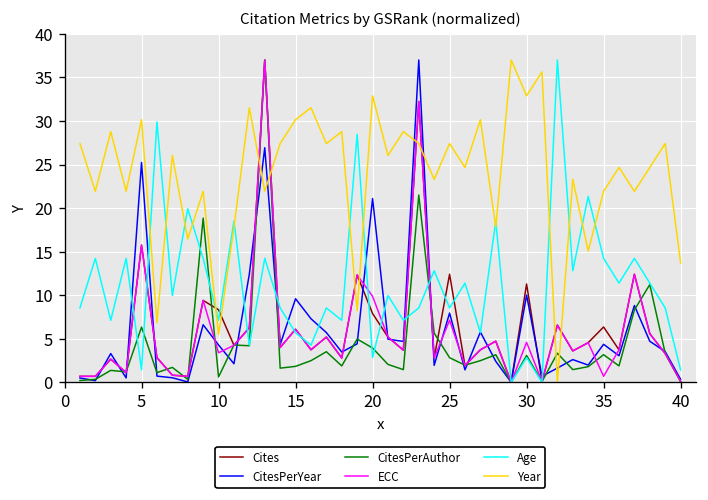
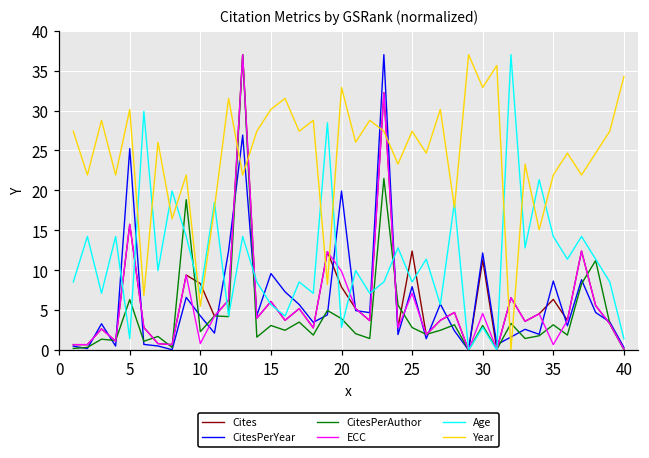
  {
    "Cites": {
      "10": 8,
      "20": 8,
      "25": 12,
      "30": 11,
      "35": 6
    },
    "CitesPerYear": {
      "5": 25,
      "10": 4,
      "15": 10,
-     "20": 21,
+     "20": 20,
      "25": 8,
-     "30": 10,
-     "35": 4
+     "30": 12,
+     "35": 9
    },
    "CitesPerAuthor": {
      "5": 6,
-     "10": 1,
-     "15": 2,
+     "10": 2,
+     "15": 3,
      "20": 4,
      "25": 3,
      "35": 3
    },
    "ECC": {
-     "10": 3,
+     "10": 1,
      "20": 10,
      "25": 7,
      "30": 5,
      "35": 1
    },
    "Age": {
      "5": 1,
      "10": 7,
      "15": 6,
      "20": 3,
      "25": 9,
      "35": 14,
      "40": 1
    },
    "Year": {
      "5": 30,
      "10": 5,
      "15": 30,
      "20": 33,
      "25": 27,
      "30": 33,
      "35": 22,
-     "40": 14
+     "40": 34
    }
  }
